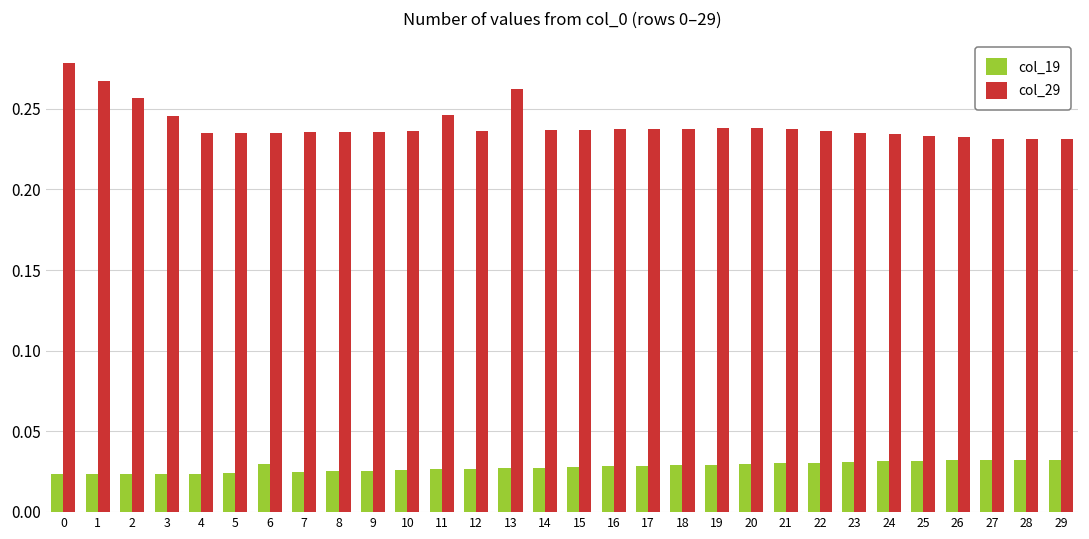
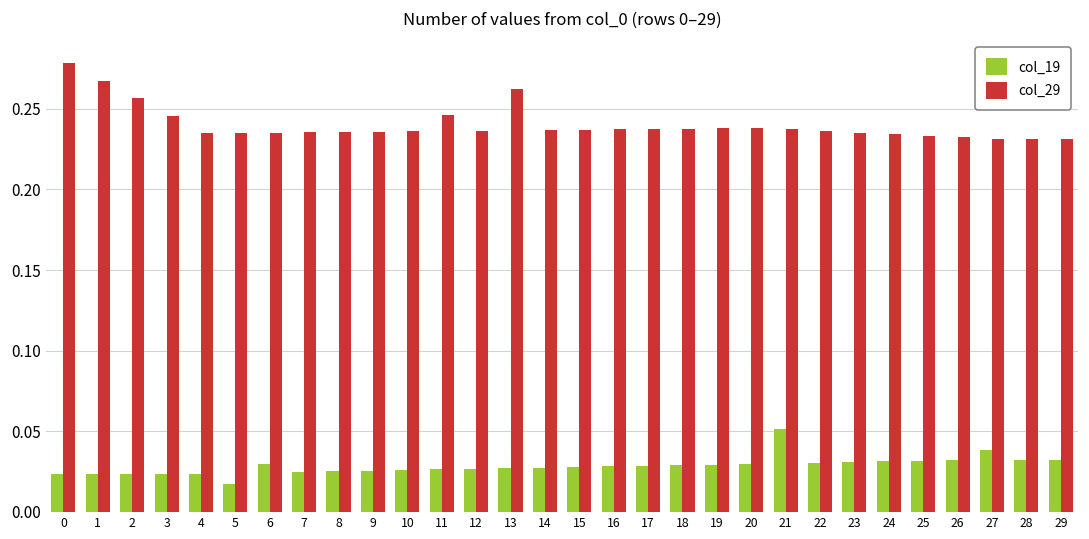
  {
    "col_19": {
      "0": 0.024,
      "1": 0.024,
      "2": 0.024,
      "3": 0.024,
      "4": 0.024,
-     "5": 0.024,
+     "5": 0.017,
      "6": 0.030,
      "7": 0.025,
      "8": 0.025,
      "9": 0.026,
      "10": 0.026,
      "11": 0.026,
      "12": 0.027,
      "13": 0.027,
      "14": 0.027,
      "15": 0.028,
      "16": 0.028,
      "17": 0.029,
      "18": 0.029,
      "19": 0.029,
      "20": 0.030,
-     "21": 0.030,
+     "21": 0.051,
      "22": 0.030,
      "23": 0.031,
      "24": 0.031,
      "25": 0.032,
      "26": 0.032,
-     "27": 0.032,
+     "27": 0.038,
      "28": 0.032,
      "29": 0.032
    },
    "col_29": {
      "0": 0.279,
      "1": 0.268,
      "2": 0.257,
      "3": 0.246,
      "4": 0.235,
      "5": 0.235,
      "6": 0.235,
      "7": 0.236,
      "8": 0.236,
      "9": 0.236,
      "10": 0.236,
      "11": 0.246,
      "12": 0.237,
      "13": 0.263,
      "14": 0.237,
      "15": 0.237,
      "16": 0.237,
      "17": 0.238,
      "18": 0.238,
      "19": 0.238,
      "20": 0.238,
      "21": 0.237,
      "22": 0.236,
      "23": 0.235,
      "24": 0.234,
      "25": 0.233,
      "26": 0.233,
      "27": 0.232,
      "28": 0.232,
      "29": 0.232
    }
  }
